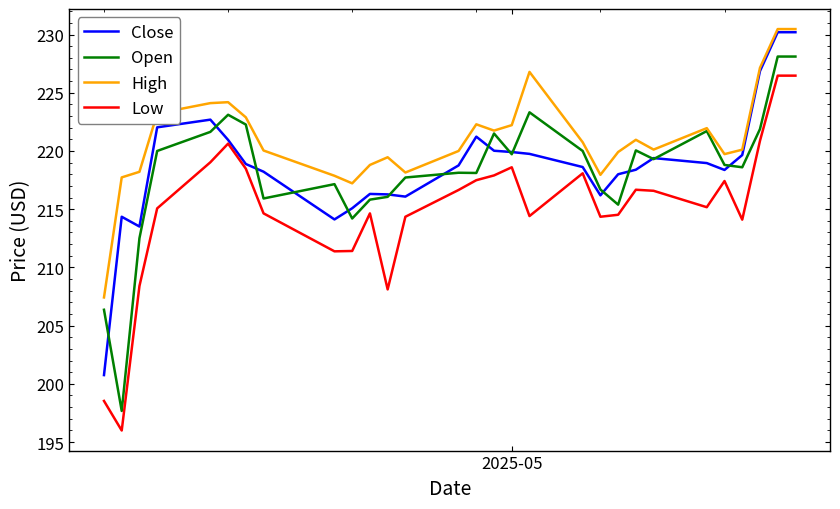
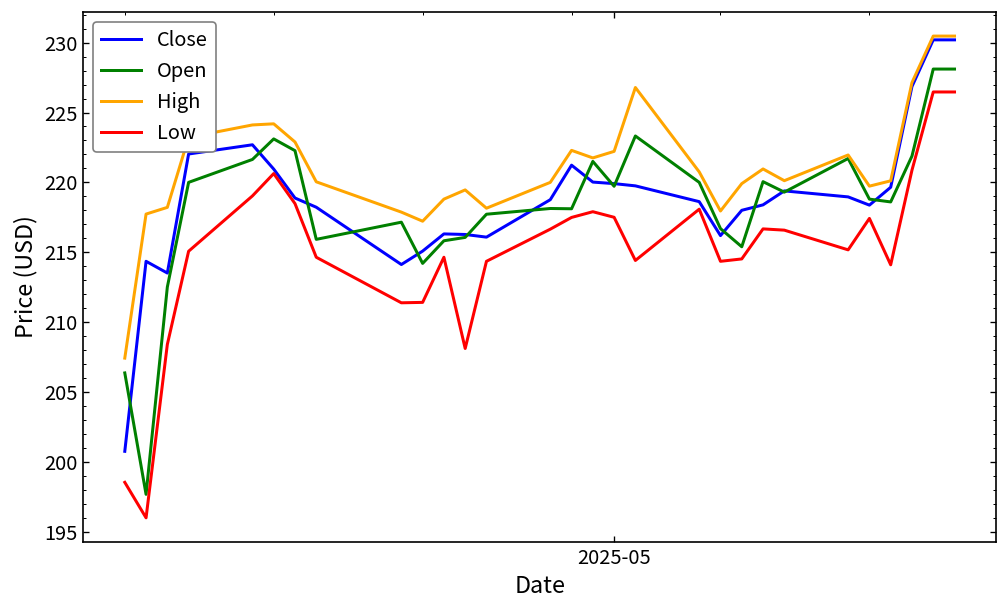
  {
    "High": {
      "2025-05": 222.2
    },
    "Low": {
-     "2025-05": 218.6
+     "2025-05": 217.5
    }
  }
